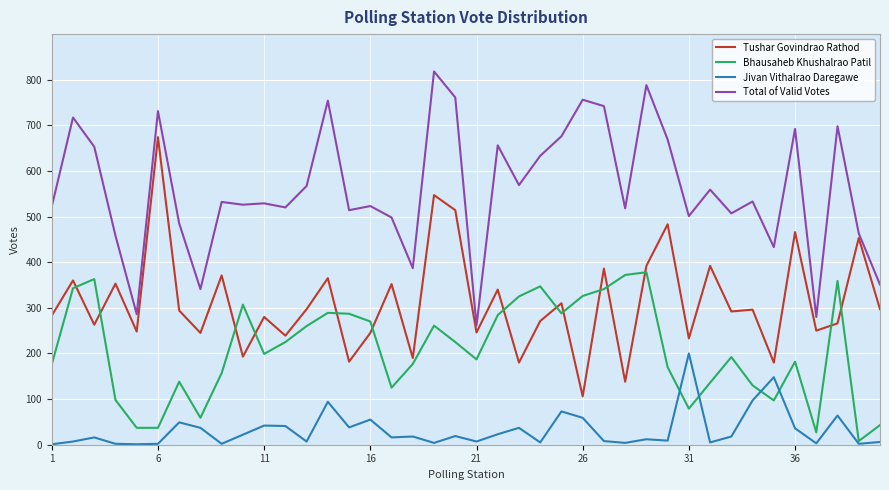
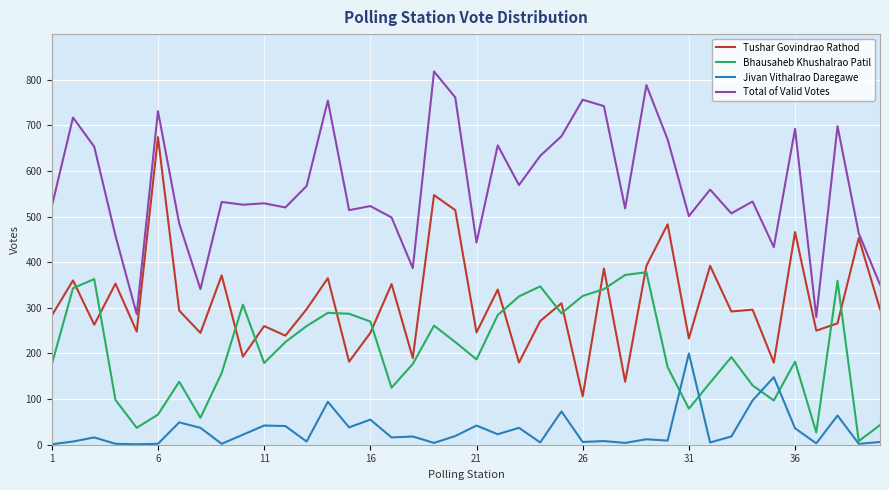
  {
    "Tushar Govindrao Rathod": {
      "1": 280,
      "6": 670,
-     "11": 280,
+     "11": 260,
      "16": 250,
      "21": 250,
      "26": 110,
      "31": 230,
      "36": 470
    },
    "Bhausaheb Khushalrao Patil": {
      "1": 180,
-     "6": 40,
-     "11": 200,
+     "6": 70,
+     "11": 180,
      "16": 270,
      "21": 190,
      "26": 330,
      "31": 80,
      "36": 180
    },
    "Jivan Vithalrao Daregawe": {
      "1": 0,
      "6": 0,
      "11": 40,
      "16": 60,
-     "21": 10,
-     "26": 60,
+     "21": 40,
+     "26": 10,
      "31": 200,
      "36": 40
    },
    "Total of Valid Votes": {
      "1": 520,
      "6": 730,
      "11": 530,
      "16": 520,
-     "21": 260,
+     "21": 440,
      "26": 760,
      "31": 500,
      "36": 690
    }
  }
